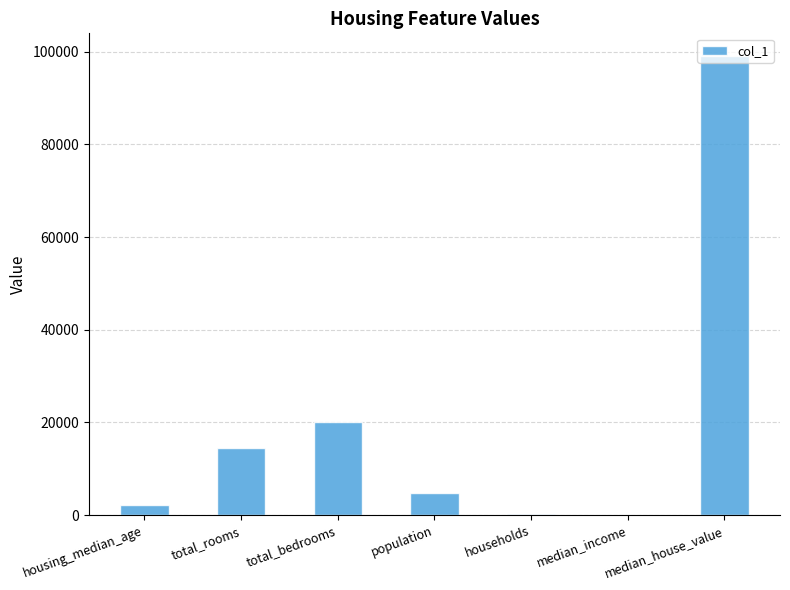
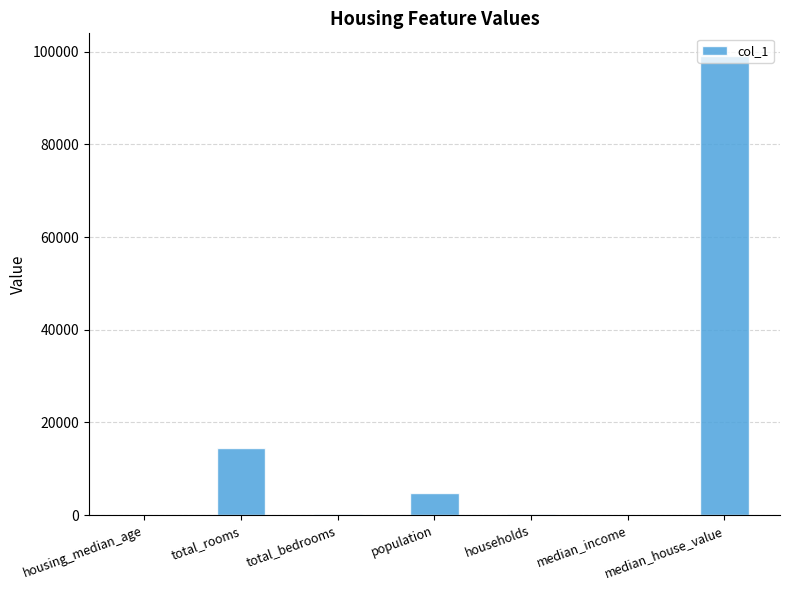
  {
-   "housing_median_age": 2000,
+   "housing_median_age": 0,
    "total_rooms": 15000,
-   "total_bedrooms": 20000,
+   "total_bedrooms": 0,
    "population": 5000
  }
